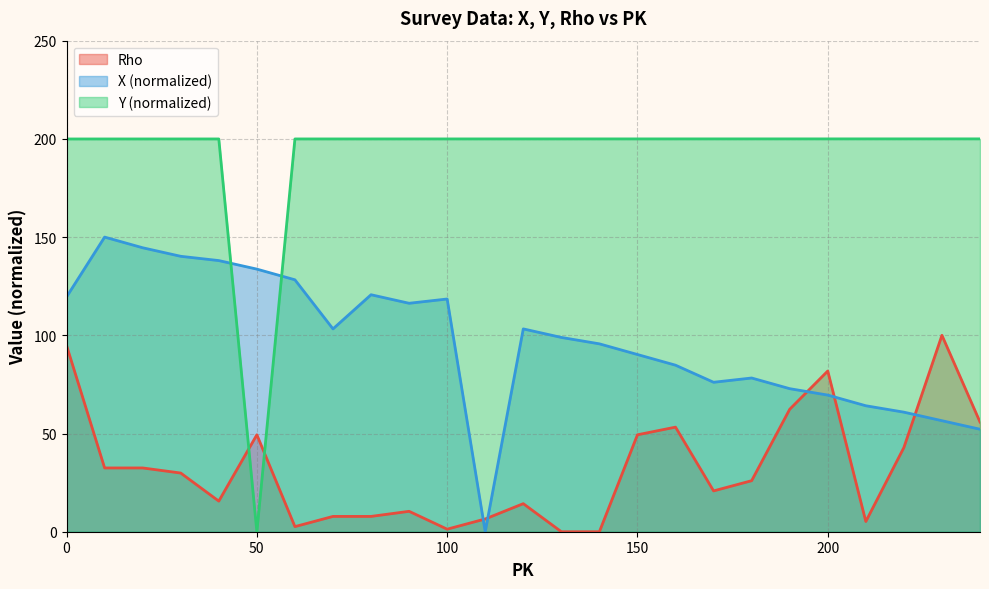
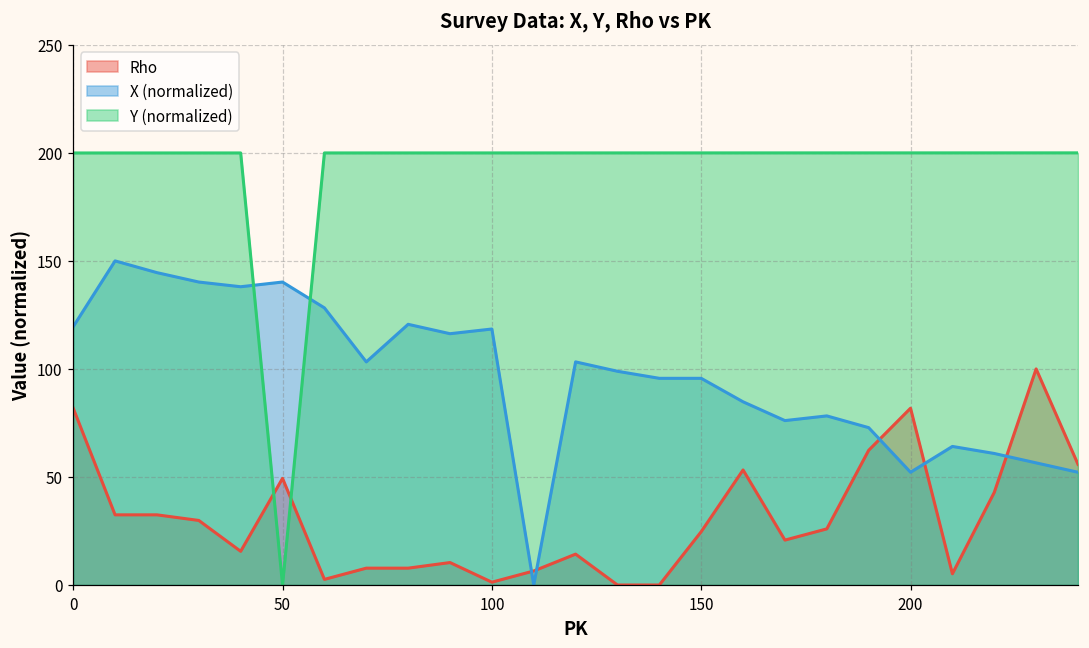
  {
    "Rho": {
-     "0": 95,
+     "0": 82,
      "50": 49,
      "100": 1,
-     "150": 49,
+     "150": 25,
      "200": 82
    },
    "X (normalized)": {
      "0": 120,
-     "50": 134,
+     "50": 140,
      "100": 118,
-     "150": 90,
-     "200": 70
+     "150": 96,
+     "200": 52
    },
    "Y (normalized)": {
      "0": 200,
      "50": 0,
      "100": 200,
      "150": 200,
      "200": 200
    }
  }
